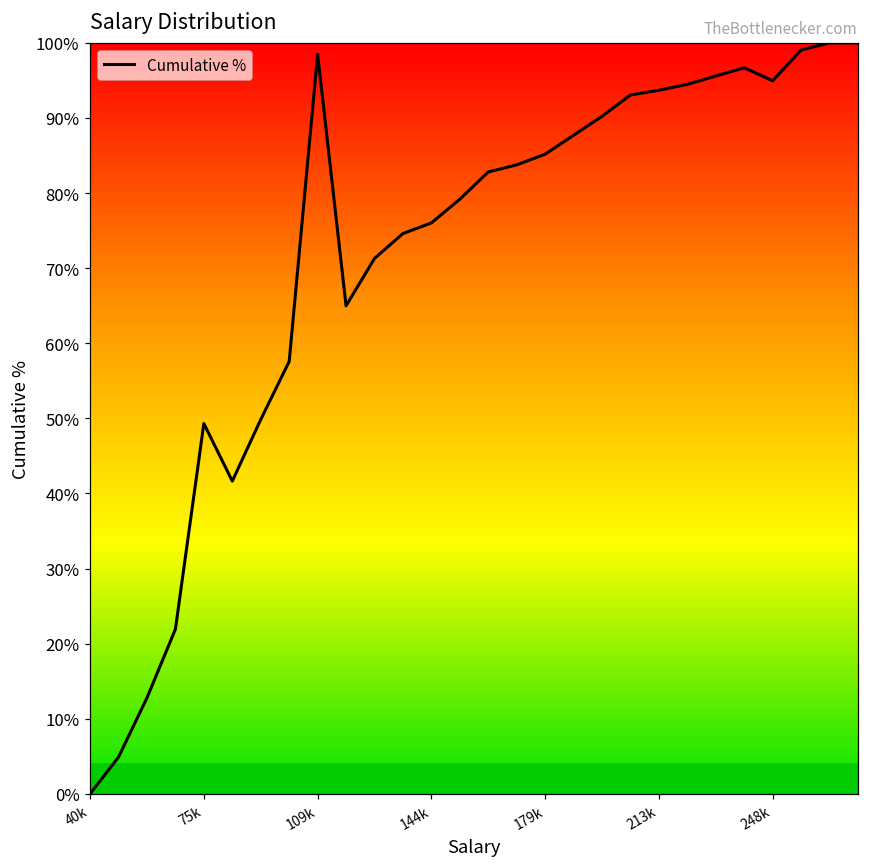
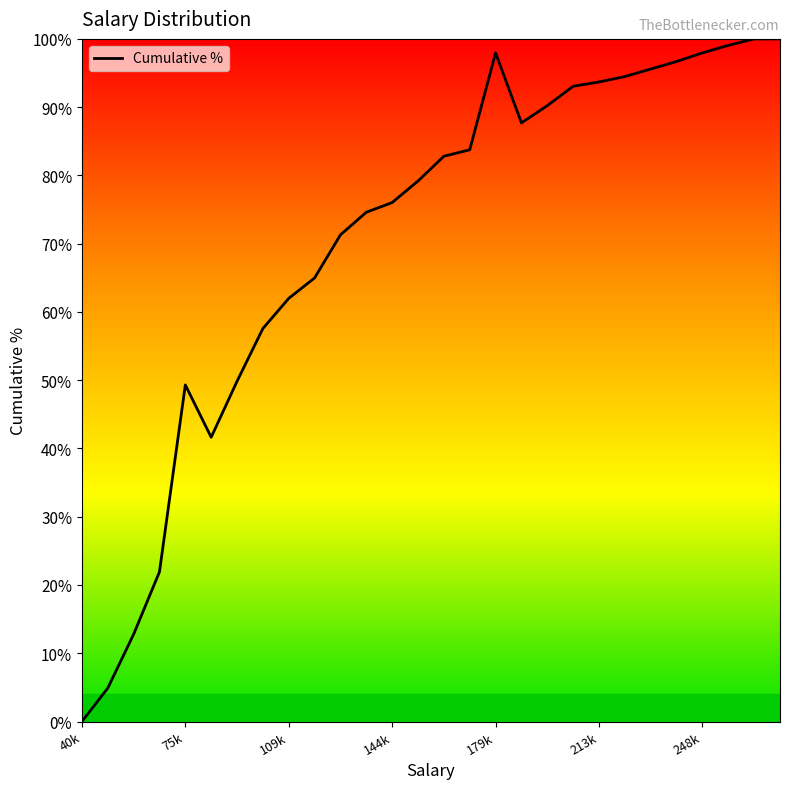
  {
    "75k": "49%",
-   "109k": "98%",
+   "109k": "62%",
    "144k": "76%",
-   "179k": "85%",
+   "179k": "98%",
    "213k": "94%",
-   "248k": "95%"
+   "248k": "98%"
  }
